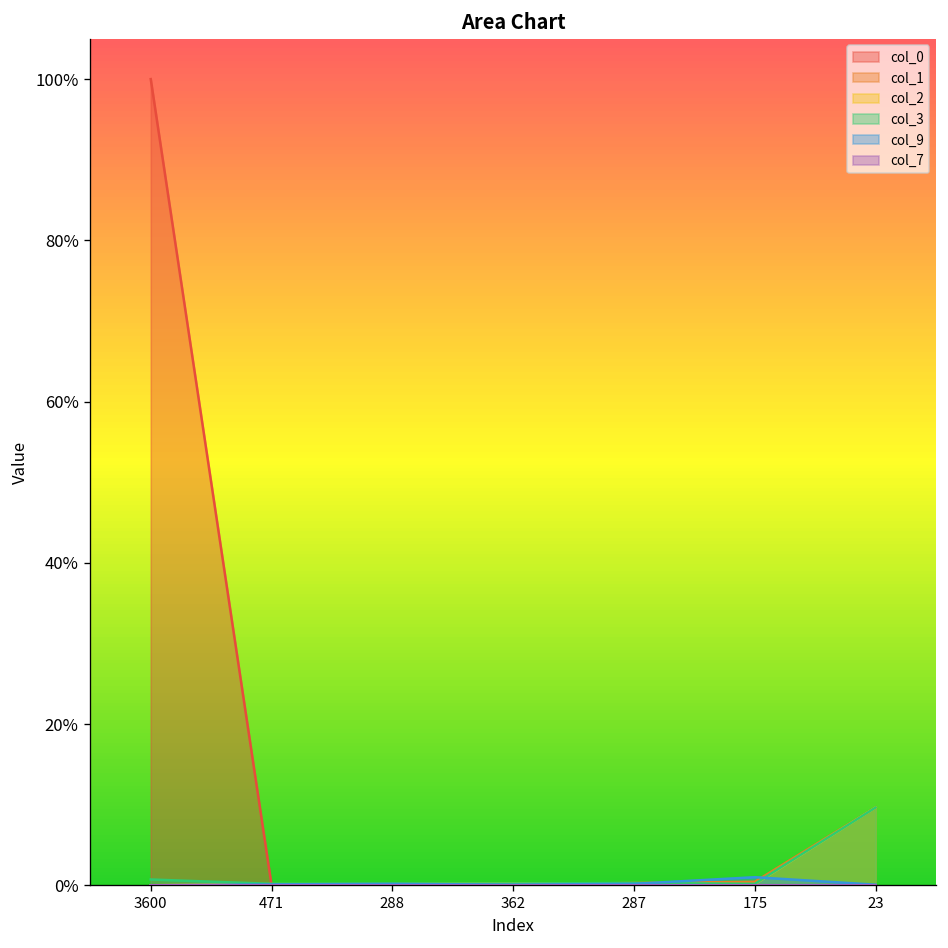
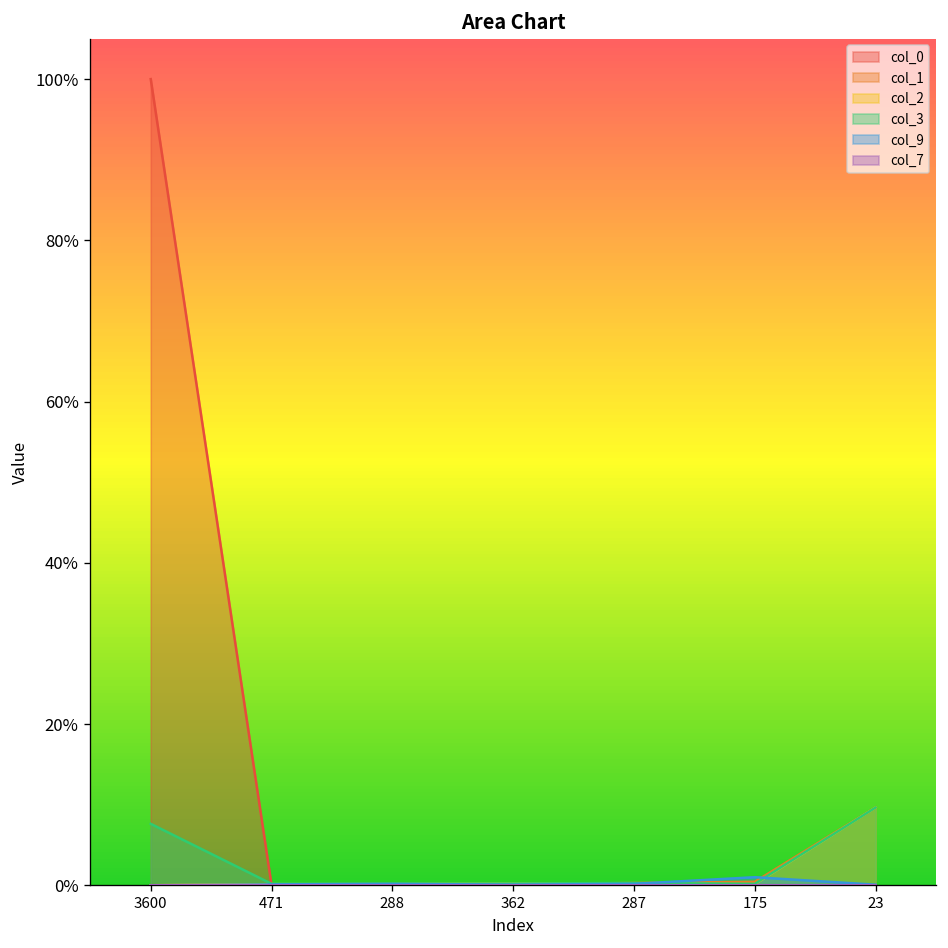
  {
    "col_3": {
-     "3600": "1%"
+     "3600": "8%"
    },
    "col_9": {
      "175": "1%"
    }
  }
